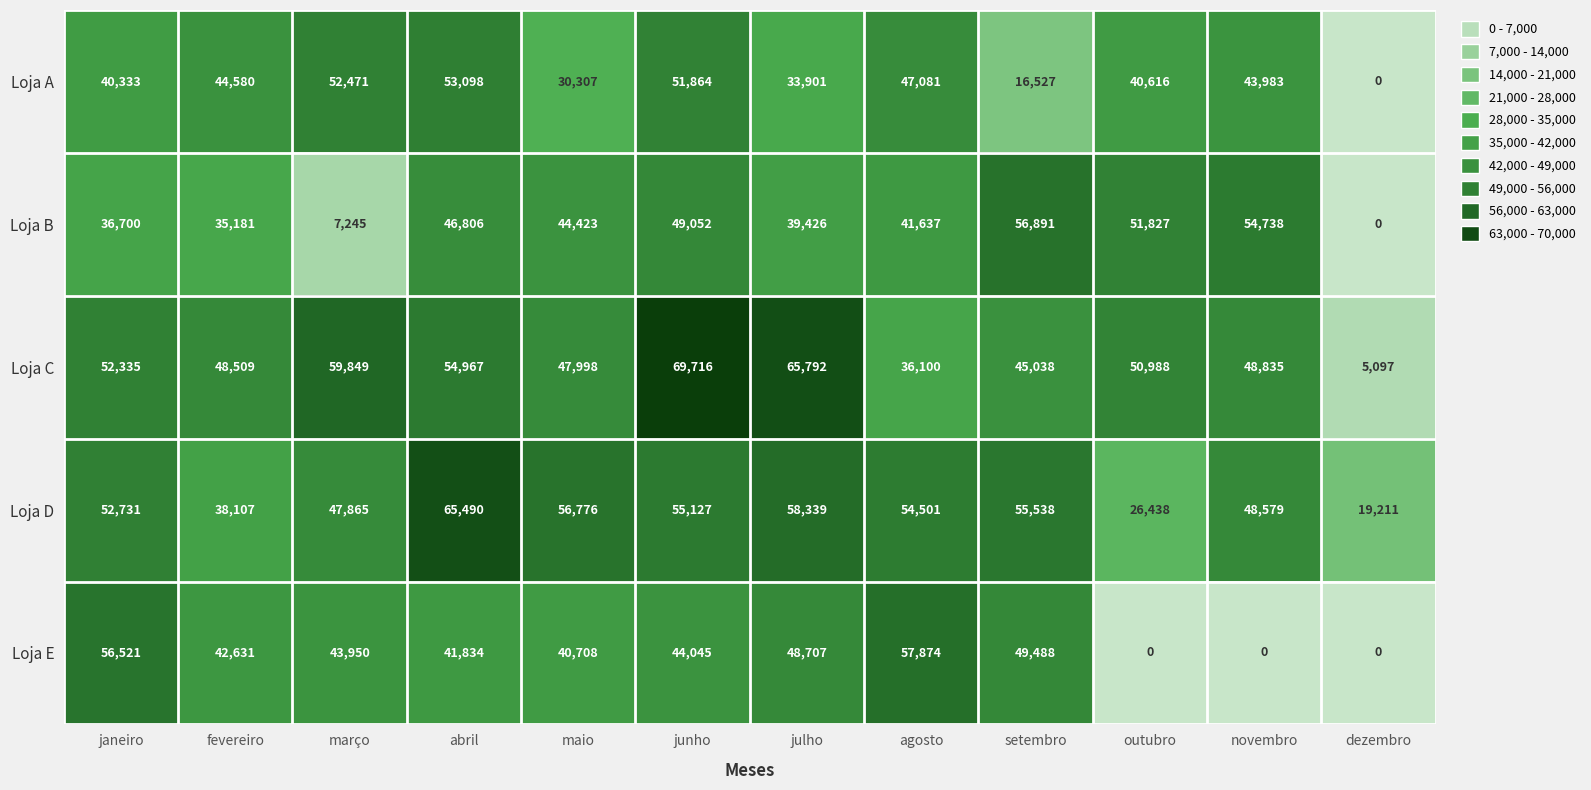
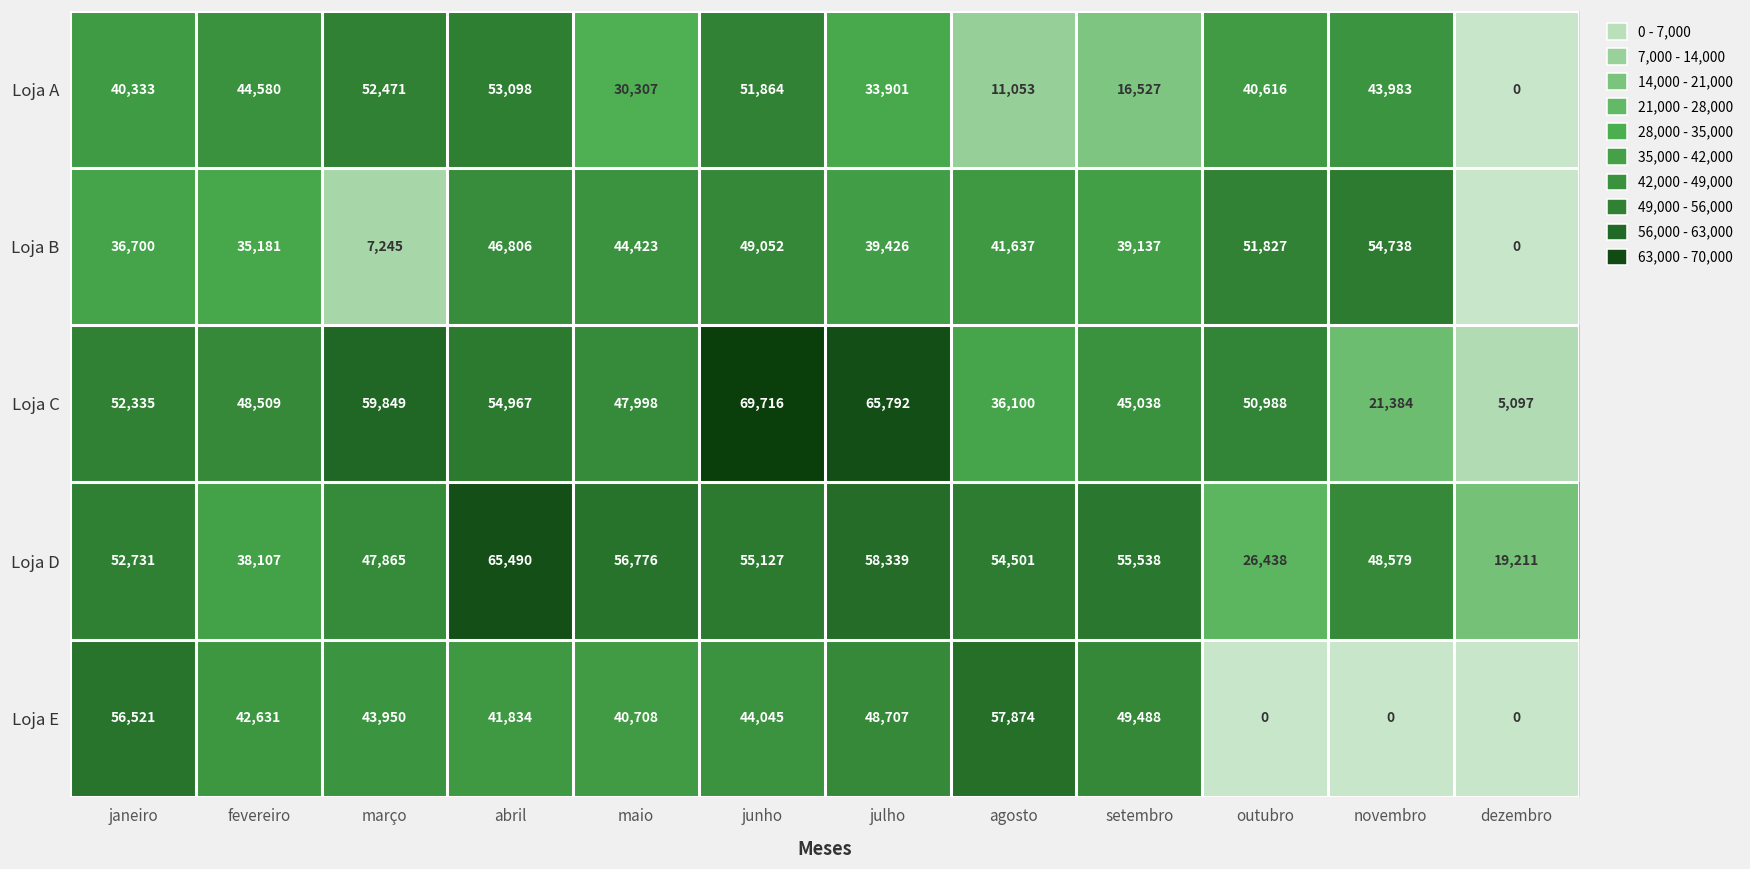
  {
    "Loja A": {
      "janeiro": "40,333",
      "fevereiro": "44,580",
      "março": "52,471",
      "abril": "53,098",
      "maio": "30,307",
      "junho": "51,864",
      "julho": "33,901",
-     "agosto": "47,081",
+     "agosto": "11,053",
      "setembro": "16,527",
      "outubro": "40,616",
      "novembro": "43,983",
      "dezembro": "0"
    },
    "Loja B": {
      "janeiro": "36,700",
      "fevereiro": "35,181",
      "março": "7,245",
      "abril": "46,806",
      "maio": "44,423",
      "junho": "49,052",
      "julho": "39,426",
      "agosto": "41,637",
-     "setembro": "56,891",
+     "setembro": "39,137",
      "outubro": "51,827",
      "novembro": "54,738",
      "dezembro": "0"
    },
    "Loja C": {
      "janeiro": "52,335",
      "fevereiro": "48,509",
      "março": "59,849",
      "abril": "54,967",
      "maio": "47,998",
      "junho": "69,716",
      "julho": "65,792",
      "agosto": "36,100",
      "setembro": "45,038",
      "outubro": "50,988",
-     "novembro": "48,835",
+     "novembro": "21,384",
      "dezembro": "5,097"
    },
    "Loja D": {
      "janeiro": "52,731",
      "fevereiro": "38,107",
      "março": "47,865",
      "abril": "65,490",
      "maio": "56,776",
      "junho": "55,127",
      "julho": "58,339",
      "agosto": "54,501",
      "setembro": "55,538",
      "outubro": "26,438",
      "novembro": "48,579",
      "dezembro": "19,211"
    },
    "Loja E": {
      "janeiro": "56,521",
      "fevereiro": "42,631",
      "março": "43,950",
      "abril": "41,834",
      "maio": "40,708",
      "junho": "44,045",
      "julho": "48,707",
      "agosto": "57,874",
      "setembro": "49,488",
      "outubro": "0",
      "novembro": "0",
      "dezembro": "0"
    }
  }
